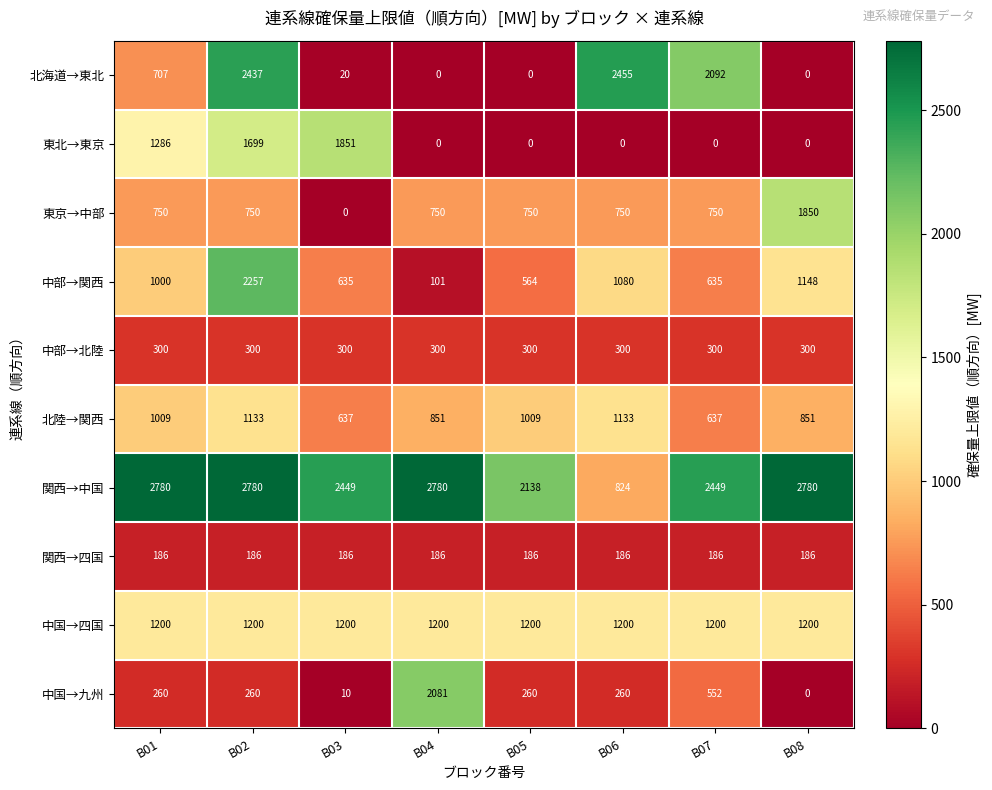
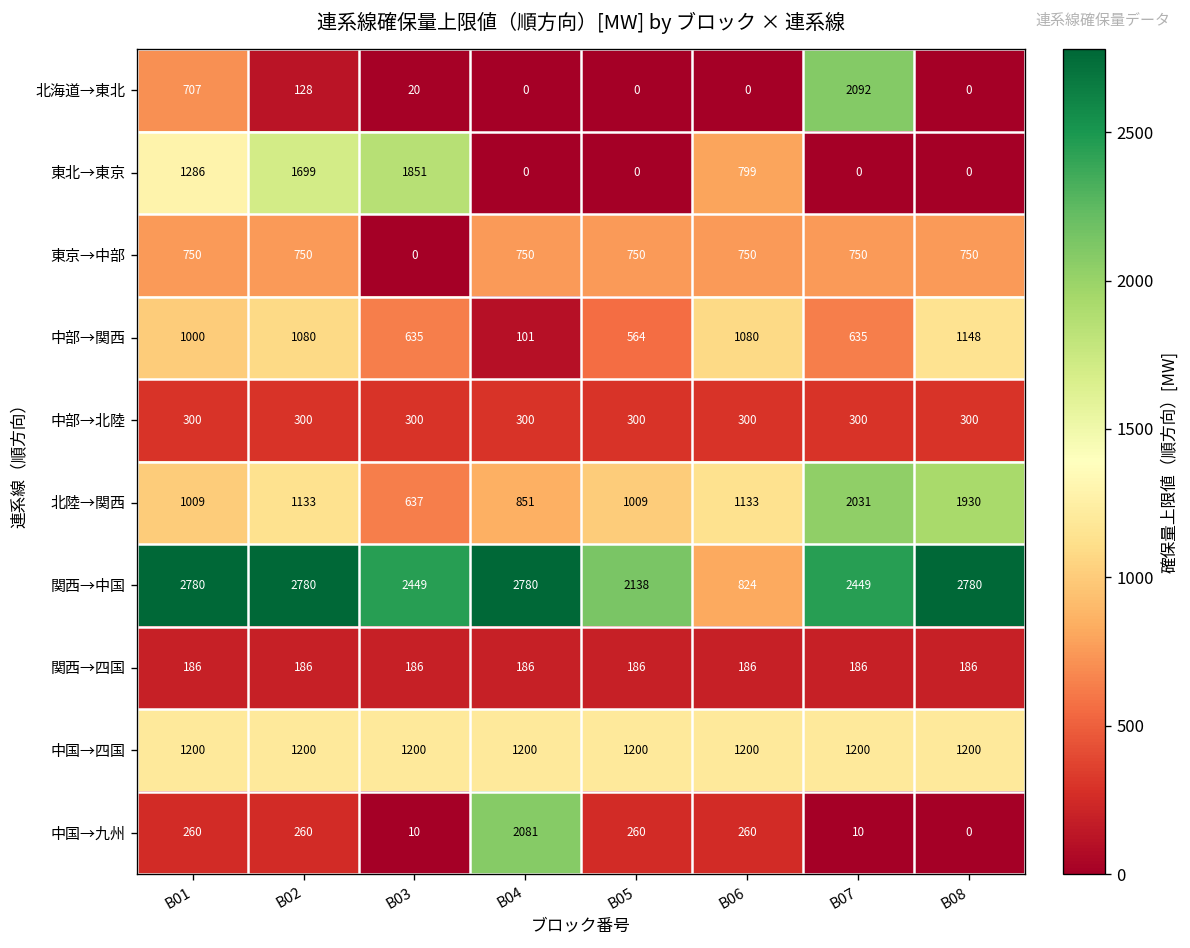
  {
    "北海道→東北": {
      "B01": 707,
-     "B02": 2437,
+     "B02": 128,
      "B03": 20,
      "B04": 0,
      "B05": 0,
-     "B06": 2455,
+     "B06": 0,
      "B07": 2092,
      "B08": 0
    },
    "東北→東京": {
      "B01": 1286,
      "B02": 1699,
      "B03": 1851,
      "B04": 0,
      "B05": 0,
-     "B06": 0,
+     "B06": 799,
      "B07": 0,
      "B08": 0
    },
    "東京→中部": {
      "B01": 750,
      "B02": 750,
      "B03": 0,
      "B04": 750,
      "B05": 750,
      "B06": 750,
      "B07": 750,
-     "B08": 1850
+     "B08": 750
    },
    "中部→関西": {
      "B01": 1000,
-     "B02": 2257,
+     "B02": 1080,
      "B03": 635,
      "B04": 101,
      "B05": 564,
      "B06": 1080,
      "B07": 635,
      "B08": 1148
    },
    "中部→北陸": {
      "B01": 300,
      "B02": 300,
      "B03": 300,
      "B04": 300,
      "B05": 300,
      "B06": 300,
      "B07": 300,
      "B08": 300
    },
    "北陸→関西": {
      "B01": 1009,
      "B02": 1133,
      "B03": 637,
      "B04": 851,
      "B05": 1009,
      "B06": 1133,
-     "B07": 637,
-     "B08": 851
+     "B07": 2031,
+     "B08": 1930
    },
    "関西→中国": {
      "B01": 2780,
      "B02": 2780,
      "B03": 2449,
      "B04": 2780,
      "B05": 2138,
      "B06": 824,
      "B07": 2449,
      "B08": 2780
    },
    "関西→四国": {
      "B01": 186,
      "B02": 186,
      "B03": 186,
      "B04": 186,
      "B05": 186,
      "B06": 186,
      "B07": 186,
      "B08": 186
    },
    "中国→四国": {
      "B01": 1200,
      "B02": 1200,
      "B03": 1200,
      "B04": 1200,
      "B05": 1200,
      "B06": 1200,
      "B07": 1200,
      "B08": 1200
    },
    "中国→九州": {
      "B01": 260,
      "B02": 260,
      "B03": 10,
      "B04": 2081,
      "B05": 260,
      "B06": 260,
-     "B07": 552,
+     "B07": 10,
      "B08": 0
    }
  }
